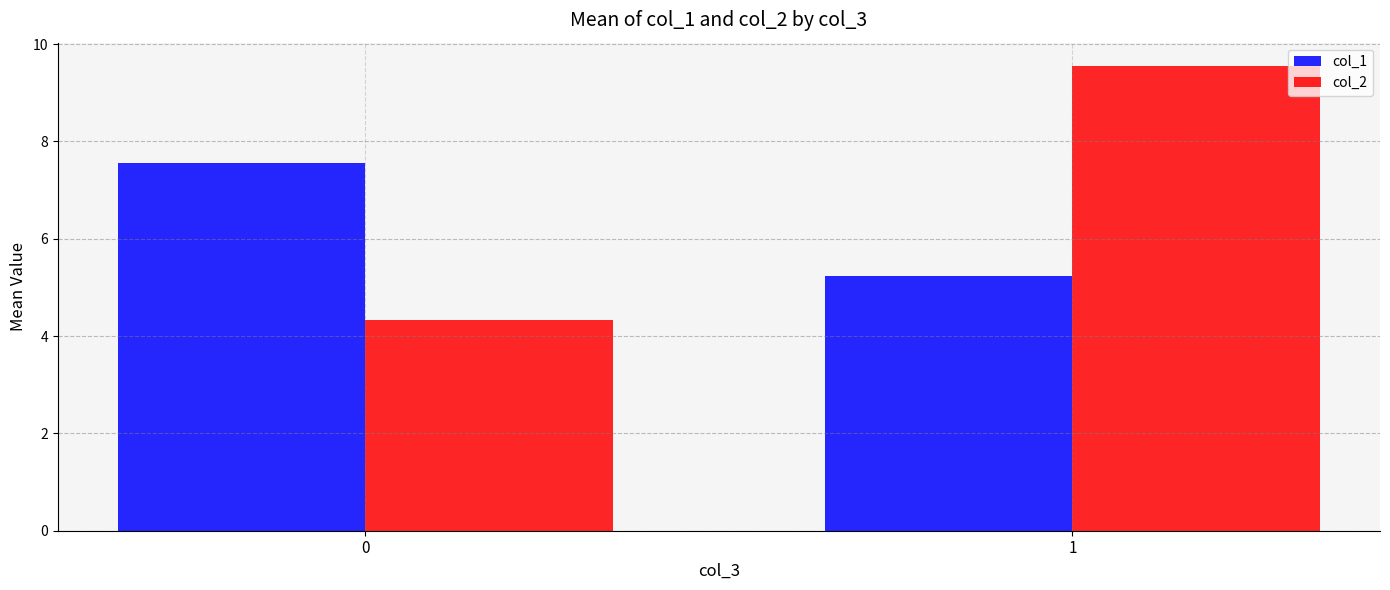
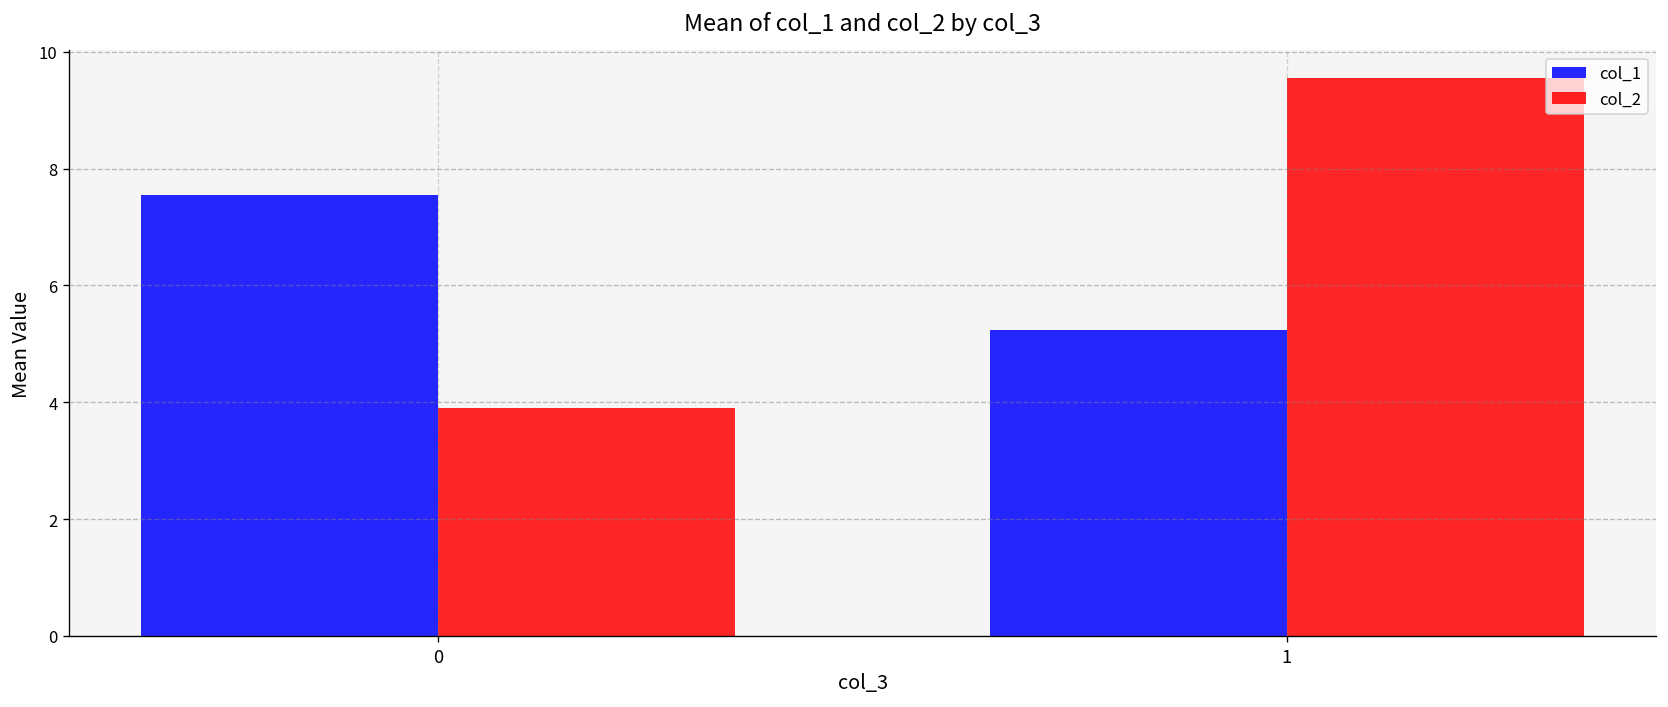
  {
    "col_1": {
      "0": 7.5,
      "1": 5.2
    },
    "col_2": {
-     "0": 4.3,
+     "0": 3.9,
      "1": 9.6
    }
  }
